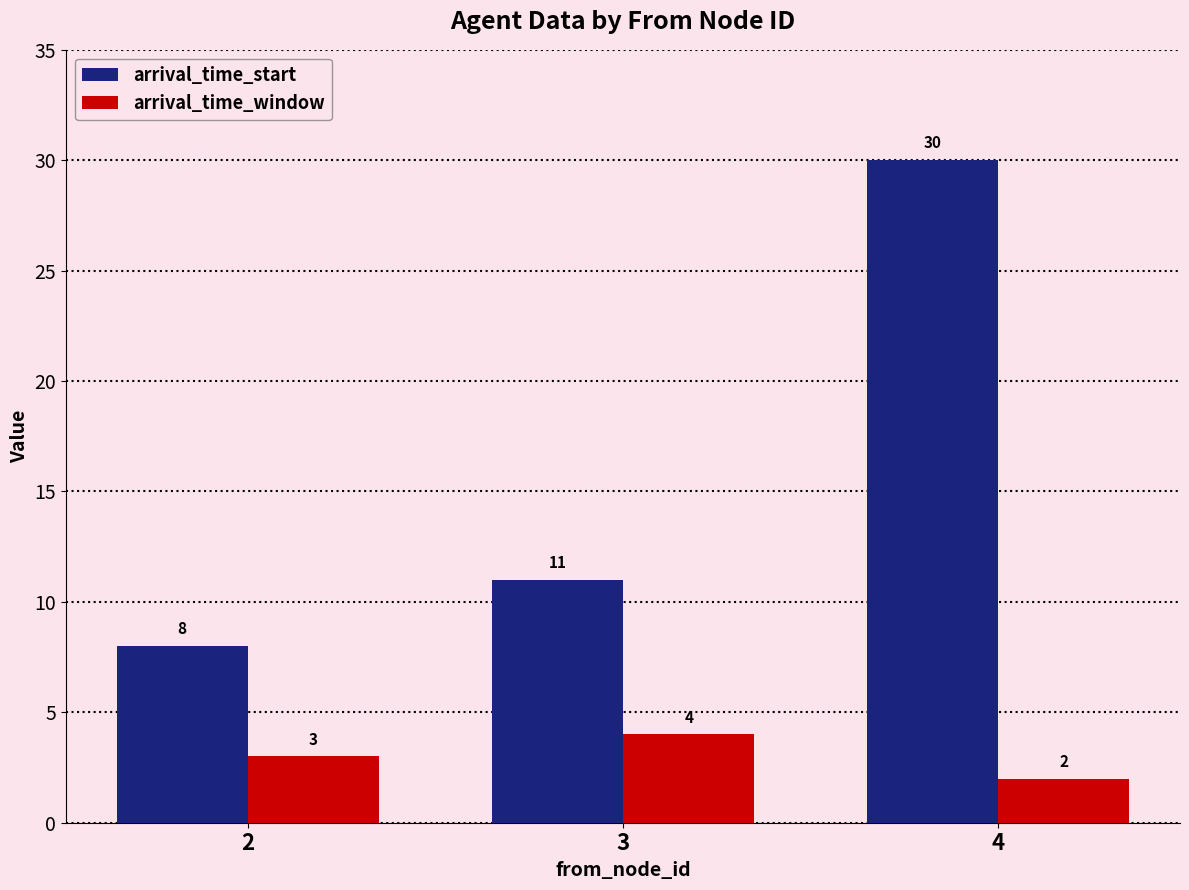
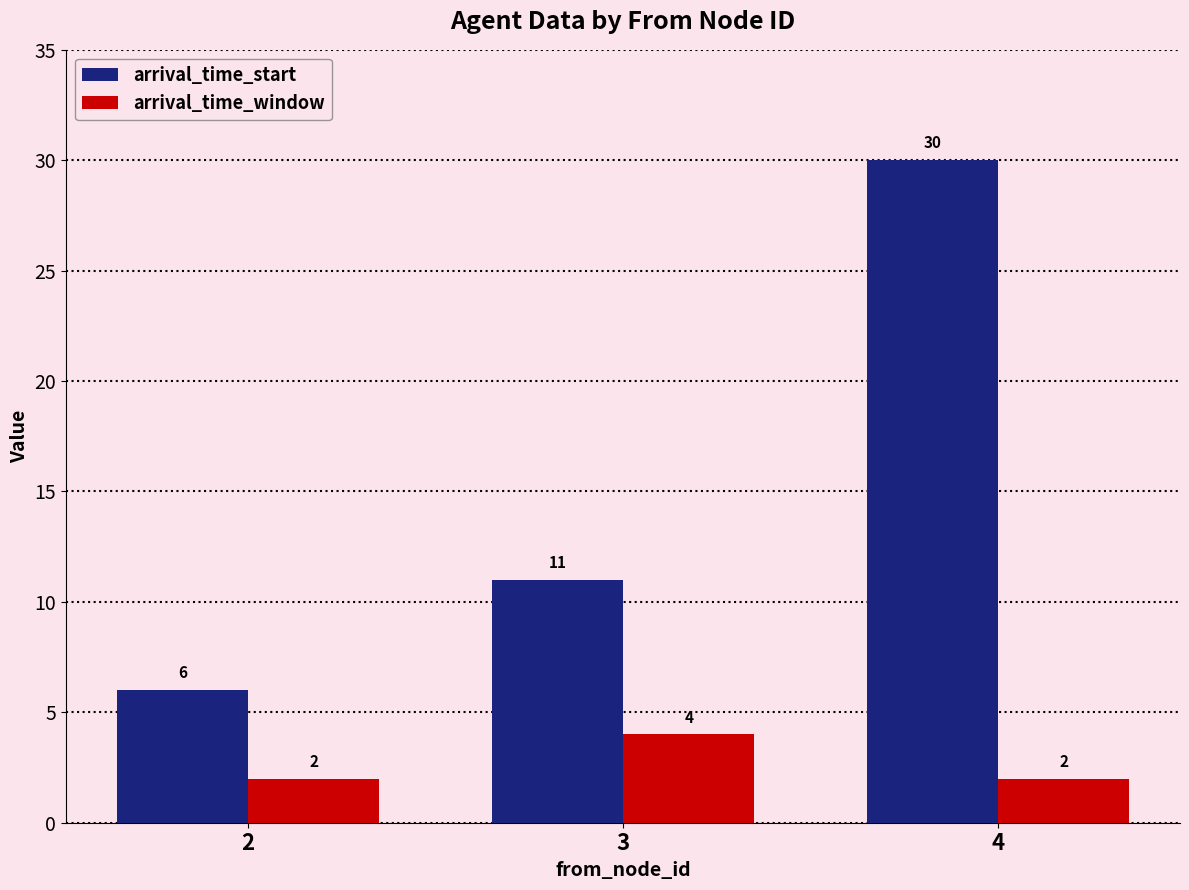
  {
    "arrival_time_start": {
-     "2": 8,
+     "2": 6,
      "3": 11,
      "4": 30
    },
    "arrival_time_window": {
-     "2": 3,
+     "2": 2,
      "3": 4,
      "4": 2
    }
  }
